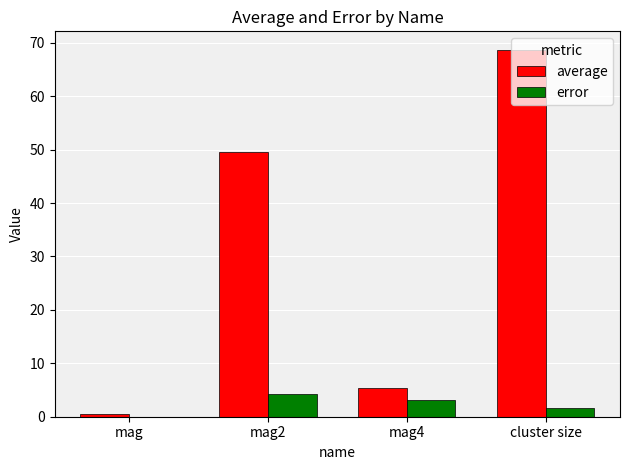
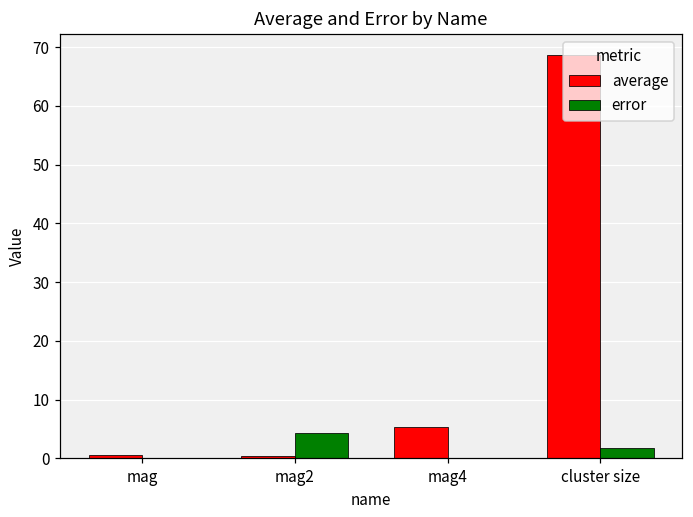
  {
    "average": {
      "mag": 1,
-     "mag2": 50,
+     "mag2": 0,
      "mag4": 5
    },
    "error": {
      "mag2": 4,
-     "mag4": 3,
+     "mag4": 0,
      "cluster size": 2
    }
  }
